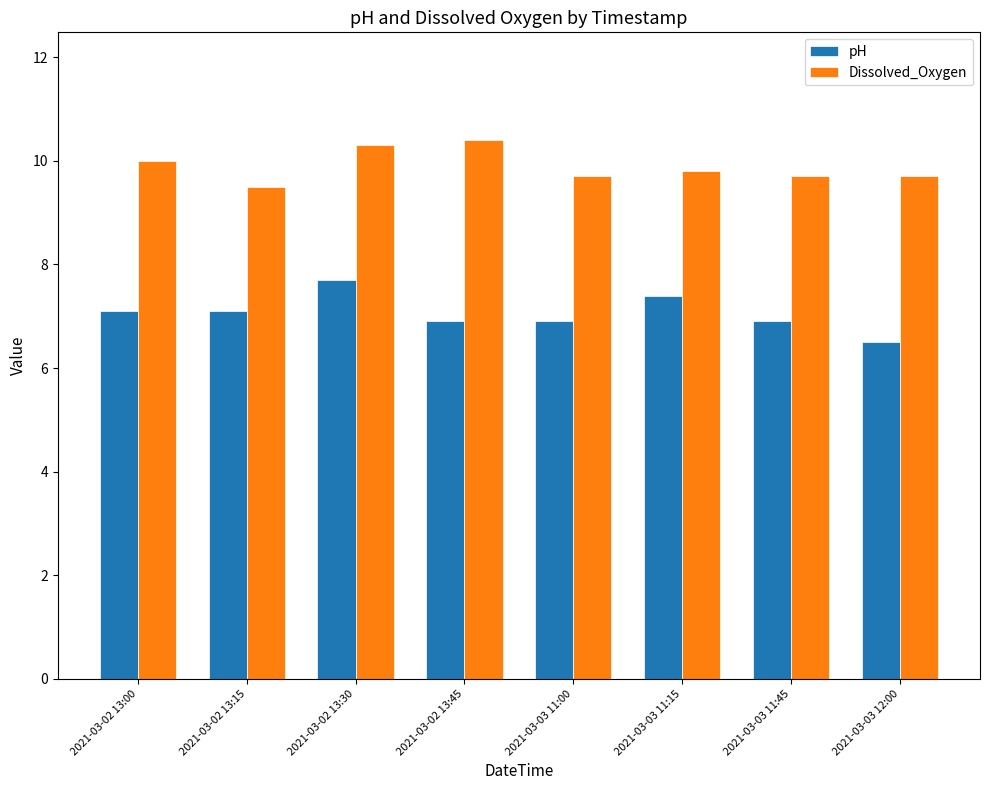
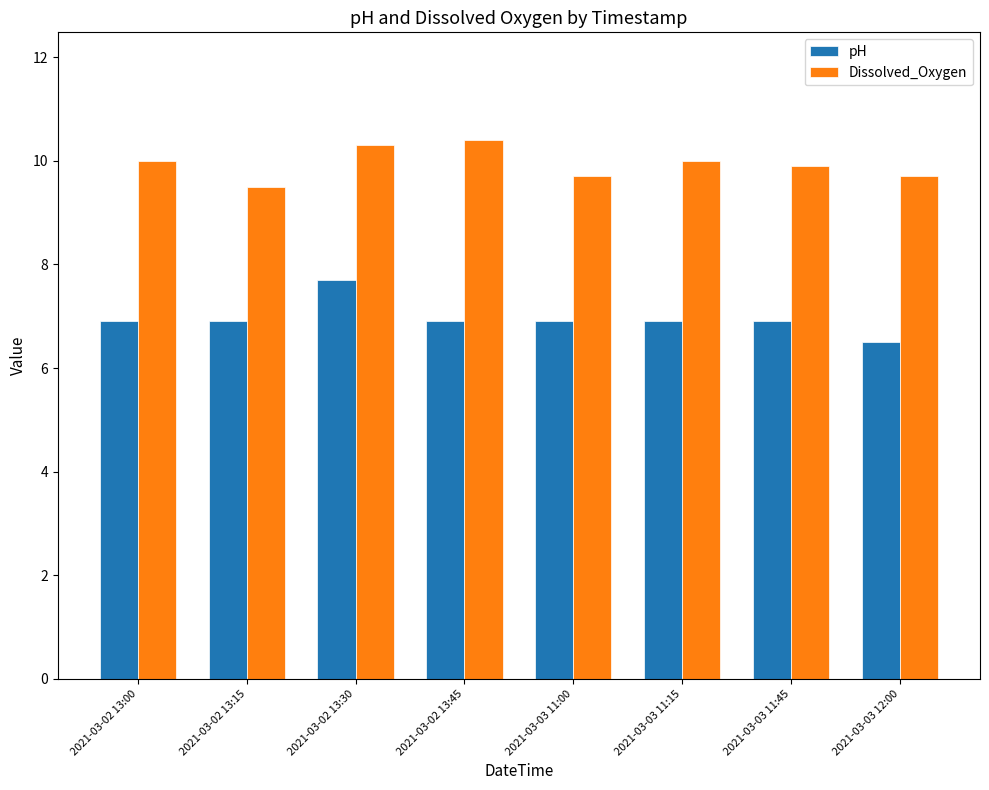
  {
    "pH": {
-     "2021-03-02 13:00": 7.1,
-     "2021-03-02 13:15": 7.1,
+     "2021-03-02 13:00": 6.9,
+     "2021-03-02 13:15": 6.9,
      "2021-03-02 13:30": 7.7,
      "2021-03-02 13:45": 6.9,
      "2021-03-03 11:00": 6.9,
-     "2021-03-03 11:15": 7.4,
+     "2021-03-03 11:15": 6.9,
      "2021-03-03 11:45": 6.9,
      "2021-03-03 12:00": 6.5
    },
    "Dissolved_Oxygen": {
      "2021-03-02 13:00": 10.0,
      "2021-03-02 13:15": 9.5,
      "2021-03-02 13:30": 10.3,
      "2021-03-02 13:45": 10.4,
      "2021-03-03 11:00": 9.7,
-     "2021-03-03 11:15": 9.8,
-     "2021-03-03 11:45": 9.7,
+     "2021-03-03 11:15": 10.0,
+     "2021-03-03 11:45": 9.9,
      "2021-03-03 12:00": 9.7
    }
  }
